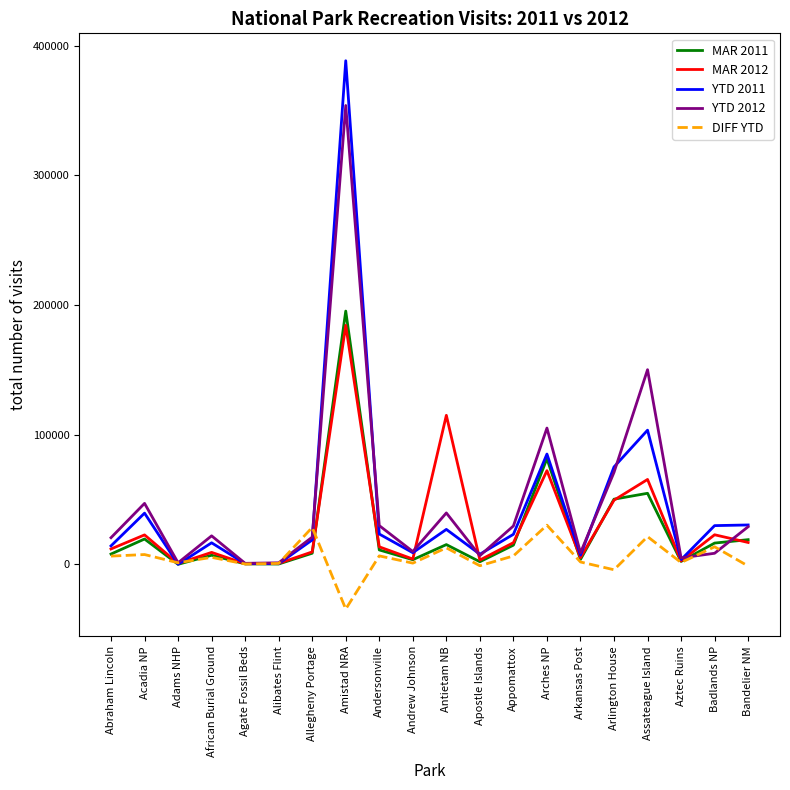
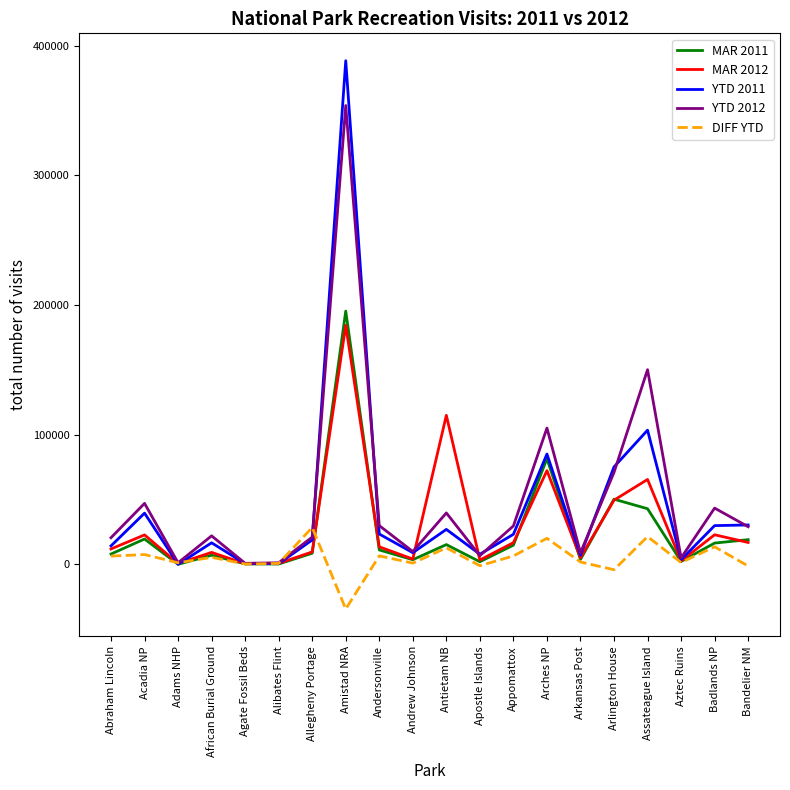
  {
    "MAR 2011": {
      "Acadia NP": 20000,
      "Amistad NRA": 195000,
      "Andersonville": 11000,
      "Antietam NB": 15000,
      "Arches NP": 82000,
-     "Assateague Island": 55000,
+     "Assateague Island": 43000,
      "Badlands NP": 16000,
      "Bandelier NM": 19000
    },
    "MAR 2012": {
      "Abraham Lincoln": 12000,
      "Acadia NP": 23000,
      "African Burial Ground": 9000,
      "Amistad NRA": 184000,
      "Andersonville": 13000,
      "Antietam NB": 115000,
      "Arches NP": 72000,
      "Assateague Island": 65000,
      "Badlands NP": 23000,
      "Bandelier NM": 17000
    },
    "YTD 2011": {
      "Abraham Lincoln": 14000,
      "Acadia NP": 39000,
      "African Burial Ground": 17000,
      "Allegheny Portage": 19000,
      "Amistad NRA": 388000,
      "Andersonville": 23000,
      "Antietam NB": 27000,
      "Appomattox": 23000,
      "Arches NP": 85000,
      "Arlington House": 75000,
      "Assateague Island": 103000,
      "Badlands NP": 30000
    },
    "YTD 2012": {
      "Abraham Lincoln": 21000,
      "Acadia NP": 47000,
      "African Burial Ground": 22000,
      "Allegheny Portage": 21000,
      "Amistad NRA": 354000,
      "Andersonville": 30000,
      "Antietam NB": 40000,
      "Appomattox": 30000,
      "Arches NP": 105000,
      "Arlington House": 71000,
      "Assateague Island": 150000,
-     "Badlands NP": 9000
+     "Badlands NP": 43000
    },
    "DIFF YTD": {
      "Acadia NP": 8000,
      "Allegheny Portage": 28000,
      "Amistad NRA": -35000,
      "Andersonville": 6000,
      "Andrew Johnson": 1000,
      "Antietam NB": 13000,
      "Apostle Islands": -1000,
      "Appomattox": 6000,
-     "Arches NP": 30000,
+     "Arches NP": 20000,
      "Arkansas Post": 2000,
      "Arlington House": -4000,
      "Assateague Island": 21000,
      "Badlands NP": 14000,
      "Bandelier NM": -1000
    }
  }
